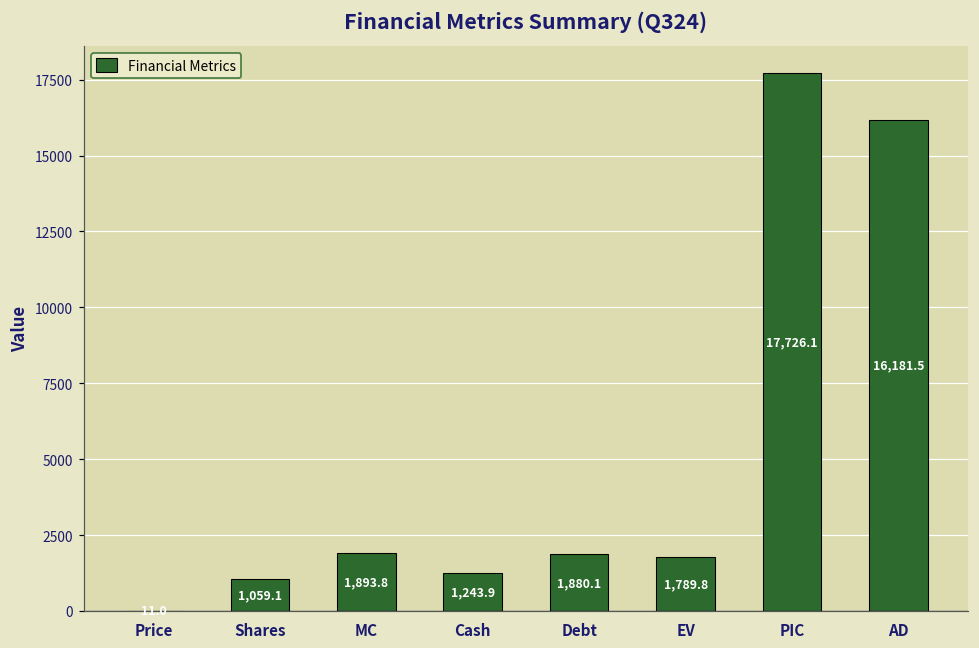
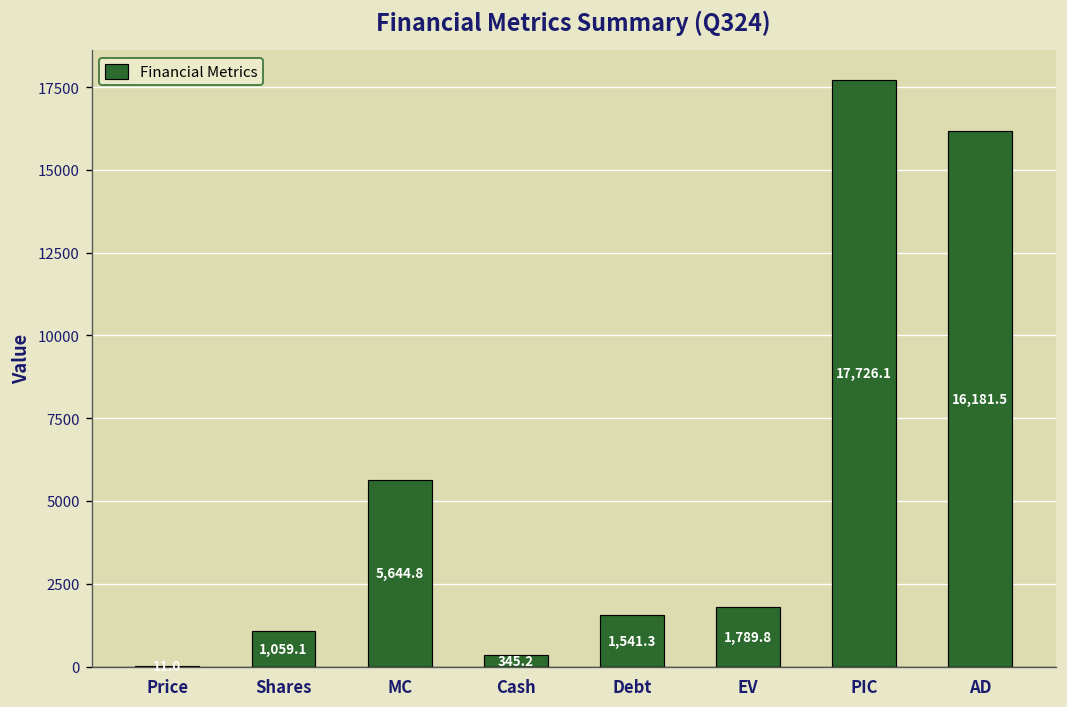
  {
    "Price": "11.0",
    "Shares": "1,059.1",
-   "MC": "1,893.8",
-   "Cash": "1,243.9",
-   "Debt": "1,880.1",
+   "MC": "5,644.8",
+   "Cash": "345.2",
+   "Debt": "1,541.3",
    "EV": "1,789.8",
    "PIC": "17,726.1",
    "AD": "16,181.5"
  }
